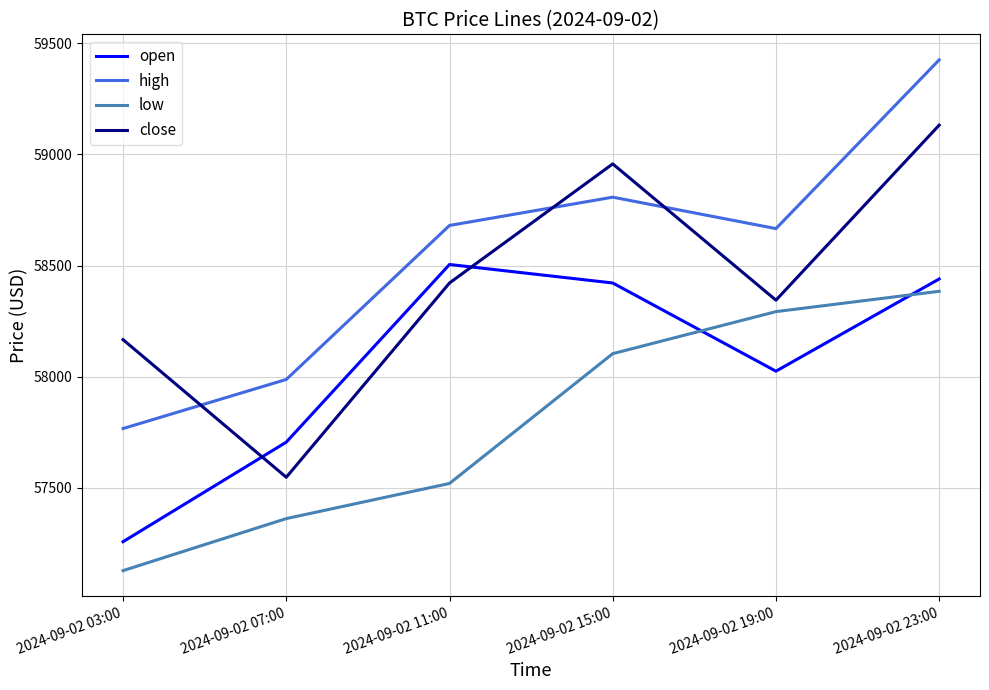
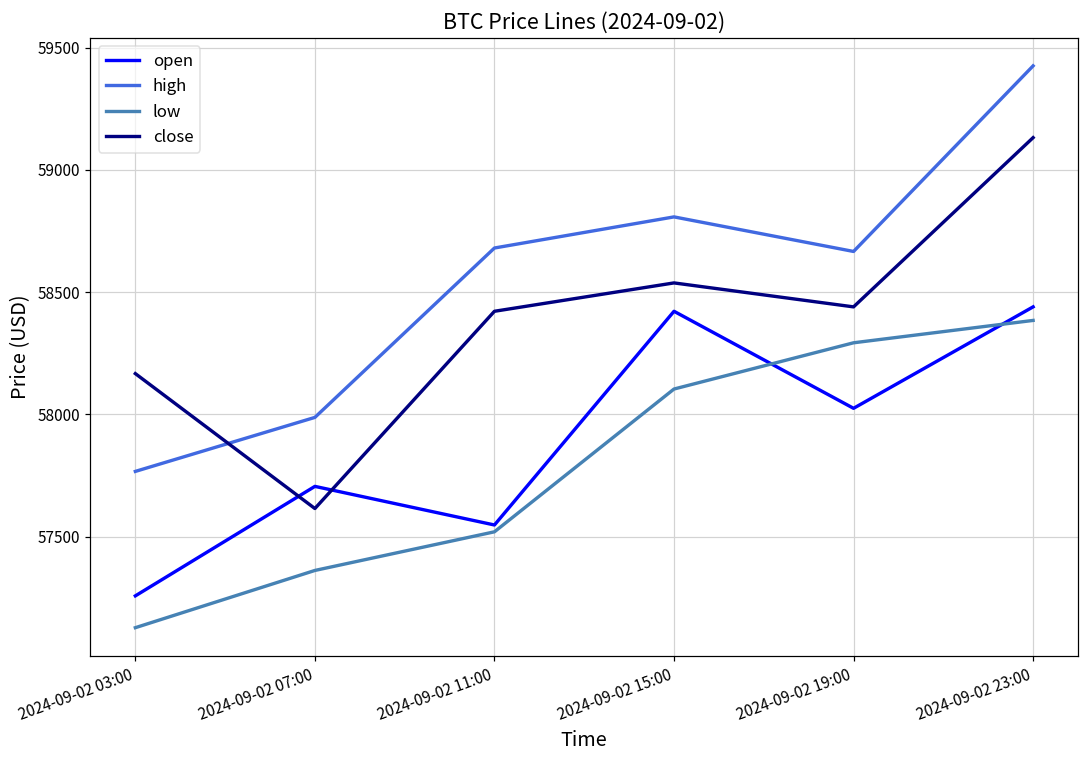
  {
    "open": {
      "2024-09-02 03:00": 57260,
      "2024-09-02 07:00": 57710,
-     "2024-09-02 11:00": 58510,
+     "2024-09-02 11:00": 57550,
      "2024-09-02 15:00": 58420,
      "2024-09-02 19:00": 58030,
      "2024-09-02 23:00": 58440
    },
    "close": {
      "2024-09-02 03:00": 58170,
-     "2024-09-02 07:00": 57550,
+     "2024-09-02 07:00": 57620,
      "2024-09-02 11:00": 58420,
-     "2024-09-02 15:00": 58960,
-     "2024-09-02 19:00": 58340,
+     "2024-09-02 15:00": 58540,
+     "2024-09-02 19:00": 58440,
      "2024-09-02 23:00": 59130
    }
  }
